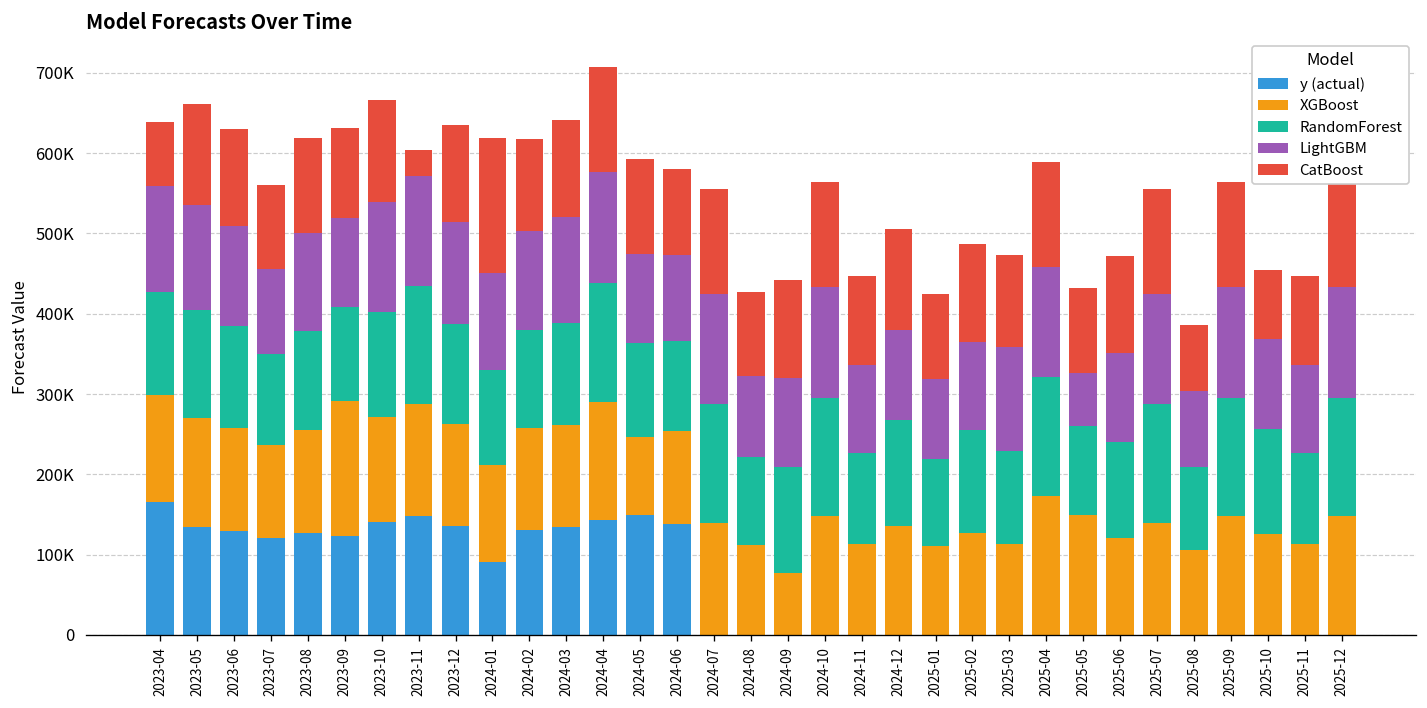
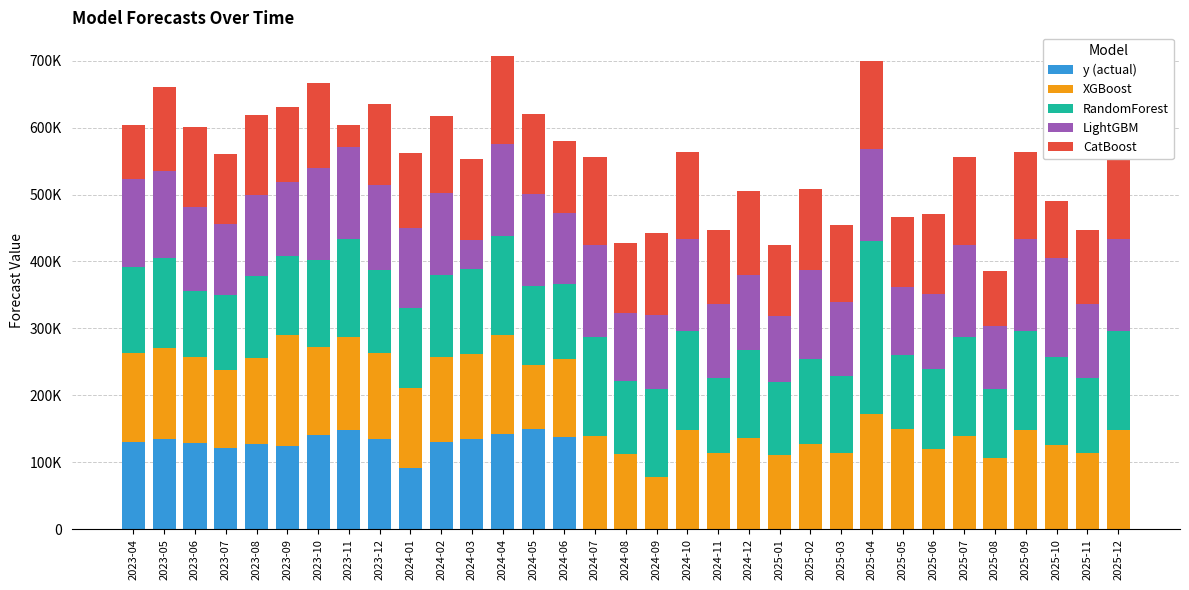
  {
    "y (actual)": {
-     "2023-04": 170000,
+     "2023-04": 130000,
      "2023-05": 130000,
      "2023-06": 130000,
      "2023-07": 120000,
      "2023-08": 130000,
      "2023-09": 120000,
      "2023-10": 140000,
      "2023-11": 150000,
      "2023-12": 140000,
      "2024-01": 90000,
      "2024-02": 130000,
      "2024-03": 130000,
      "2024-04": 140000,
      "2024-05": 150000,
      "2024-06": 140000,
      "2024-07": 0,
      "2024-08": 0,
      "2024-09": 0,
      "2024-10": 0,
      "2024-11": 0,
      "2024-12": 0,
      "2025-01": 0,
      "2025-02": 0,
      "2025-03": 0,
      "2025-04": 0,
      "2025-05": 0,
      "2025-06": 0,
      "2025-07": 0,
      "2025-08": 0,
      "2025-09": 0,
      "2025-10": 0,
      "2025-11": 0,
      "2025-12": 0
    },
    "XGBoost": {
      "2023-04": 130000,
      "2023-05": 140000,
      "2023-06": 130000,
      "2023-07": 120000,
      "2023-08": 130000,
      "2023-09": 170000,
      "2023-10": 130000,
      "2023-11": 140000,
      "2023-12": 130000,
      "2024-01": 120000,
      "2024-02": 130000,
      "2024-03": 130000,
      "2024-04": 150000,
      "2024-05": 100000,
      "2024-06": 120000,
      "2024-07": 140000,
      "2024-08": 110000,
      "2024-09": 80000,
      "2024-10": 150000,
      "2024-11": 110000,
      "2024-12": 140000,
      "2025-01": 110000,
      "2025-02": 130000,
      "2025-03": 110000,
      "2025-04": 170000,
      "2025-05": 150000,
      "2025-06": 120000,
      "2025-07": 140000,
      "2025-08": 110000,
      "2025-09": 150000,
      "2025-10": 130000,
      "2025-11": 110000,
      "2025-12": 150000
    },
    "RandomForest": {
      "2023-04": 130000,
      "2023-05": 130000,
-     "2023-06": 130000,
+     "2023-06": 100000,
      "2023-07": 110000,
      "2023-08": 120000,
      "2023-09": 120000,
      "2023-10": 130000,
      "2023-11": 150000,
      "2023-12": 120000,
      "2024-01": 120000,
      "2024-02": 120000,
      "2024-03": 130000,
      "2024-04": 150000,
      "2024-05": 120000,
      "2024-06": 110000,
      "2024-07": 150000,
      "2024-08": 110000,
      "2024-09": 130000,
      "2024-10": 150000,
      "2024-11": 110000,
      "2024-12": 130000,
      "2025-01": 110000,
      "2025-02": 130000,
      "2025-03": 120000,
-     "2025-04": 150000,
+     "2025-04": 260000,
      "2025-05": 110000,
      "2025-06": 120000,
      "2025-07": 150000,
      "2025-08": 100000,
      "2025-09": 150000,
      "2025-10": 130000,
      "2025-11": 110000,
      "2025-12": 150000
    },
    "LightGBM": {
      "2023-04": 130000,
      "2023-05": 130000,
      "2023-06": 130000,
      "2023-07": 110000,
      "2023-08": 120000,
      "2023-09": 110000,
      "2023-10": 140000,
      "2023-11": 140000,
      "2023-12": 130000,
      "2024-01": 120000,
      "2024-02": 120000,
-     "2024-03": 130000,
+     "2024-03": 40000,
      "2024-04": 140000,
-     "2024-05": 110000,
+     "2024-05": 140000,
      "2024-06": 110000,
      "2024-07": 140000,
      "2024-08": 100000,
      "2024-09": 110000,
      "2024-10": 140000,
      "2024-11": 110000,
      "2024-12": 110000,
      "2025-01": 100000,
-     "2025-02": 110000,
-     "2025-03": 130000,
+     "2025-02": 130000,
+     "2025-03": 110000,
      "2025-04": 140000,
-     "2025-05": 70000,
+     "2025-05": 100000,
      "2025-06": 110000,
      "2025-07": 140000,
      "2025-08": 90000,
      "2025-09": 140000,
-     "2025-10": 110000,
+     "2025-10": 150000,
      "2025-11": 110000,
      "2025-12": 140000
    },
    "CatBoost": {
      "2023-04": 80000,
      "2023-05": 130000,
      "2023-06": 120000,
      "2023-07": 100000,
      "2023-08": 120000,
      "2023-09": 110000,
      "2023-10": 130000,
      "2023-11": 30000,
      "2023-12": 120000,
-     "2024-01": 170000,
+     "2024-01": 110000,
      "2024-02": 110000,
      "2024-03": 120000,
      "2024-04": 130000,
      "2024-05": 120000,
      "2024-06": 110000,
      "2024-07": 130000,
      "2024-08": 100000,
      "2024-09": 120000,
      "2024-10": 130000,
      "2024-11": 110000,
      "2024-12": 130000,
      "2025-01": 110000,
      "2025-02": 120000,
      "2025-03": 110000,
      "2025-04": 130000,
      "2025-05": 110000,
      "2025-06": 120000,
      "2025-07": 130000,
      "2025-08": 80000,
      "2025-09": 130000,
      "2025-10": 90000,
      "2025-11": 110000
    }
  }
